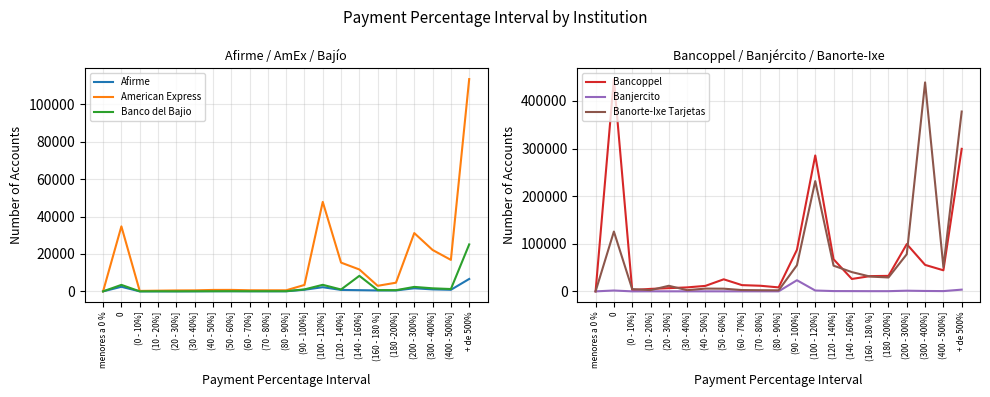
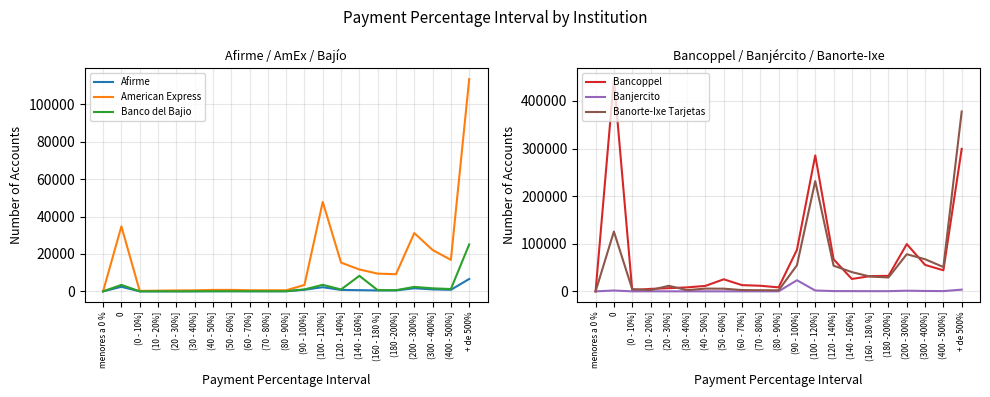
  {
    "Afirme / AmEx / Bajío": {
      "Afirme": {
        "(140 - 160%]": 1000,
        "+ de 500%": 7000
      },
      "American Express": {
        "0": 35000,
        "(90 - 100%]": 3000,
        "(100 - 120%]": 48000,
        "(120 - 140%]": 15000,
        "(140 - 160%]": 12000,
-       "(160 - 180 %]": 3000,
-       "(180 -200%]": 5000,
+       "(160 - 180 %]": 9000,
+       "(180 -200%]": 9000,
        "(200 - 300%]": 31000,
        "(300 - 400%]": 22000,
        "(400 - 500%]": 17000,
        "+ de 500%": 113000
      },
      "Banco del Bajio": {
        "(140 - 160%]": 8000,
        "+ de 500%": 25000
      }
    },
    "Bancoppel / Banjército / Banorte-Ixe": {
      "Bancoppel": {
        "(30 - 40%]": 10000,
        "(40 - 50%]": 10000,
        "(50 - 60%]": 30000,
        "(60 - 70%]": 10000,
        "(70 - 80%]": 10000,
        "(80 - 90%]": 10000,
        "(90 - 100%]": 90000,
        "(100 - 120%]": 290000,
        "(120 - 140%]": 70000,
        "(140 - 160%]": 30000,
        "(200 - 300%]": 100000,
        "(300 - 400%]": 60000,
        "(400 - 500%]": 40000,
        "+ de 500%": 300000
      },
      "Banjercito": {
        "0": 0,
        "(20 - 30%]": 0,
        "(40 - 50%]": 0,
        "(50 - 60%]": 0,
        "(90 - 100%]": 20000,
        "(100 - 120%]": 0,
        "(120 - 140%]": 0,
        "(140 - 160%]": 0,
        "(160 - 180 %]": 0,
        "(180 -200%]": 0,
        "(200 - 300%]": 0,
        "(300 - 400%]": 0,
        "(400 - 500%]": 0,
        "+ de 500%": 0
      },
      "Banorte-Ixe Tarjetas": {
        "0": 130000,
        "(40 - 50%]": 10000,
        "(50 - 60%]": 10000,
        "(90 - 100%]": 50000,
        "(100 - 120%]": 230000,
        "(120 - 140%]": 50000,
        "(140 - 160%]": 40000,
        "(200 - 300%]": 80000,
-       "(300 - 400%]": 440000,
+       "(300 - 400%]": 70000,
        "(400 - 500%]": 50000,
        "+ de 500%": 380000
      }
    }
  }
